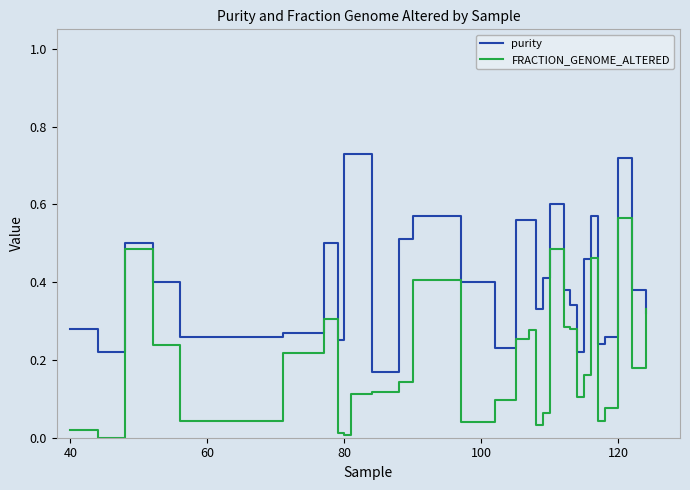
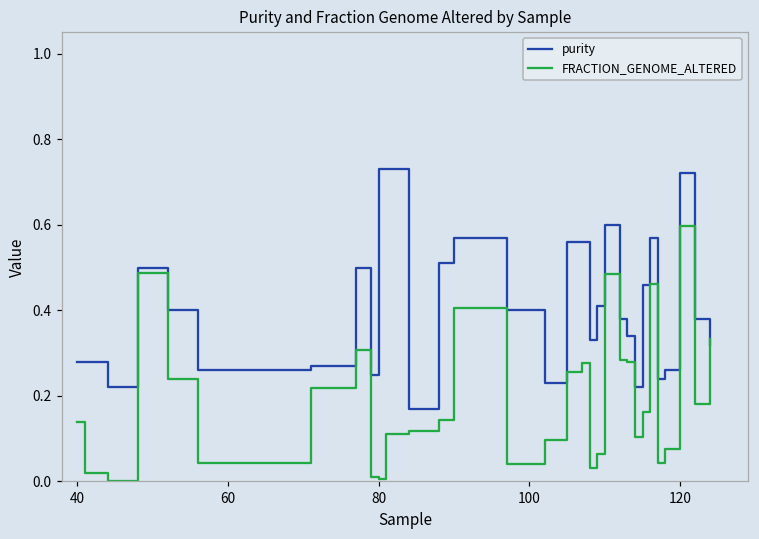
  {
    "purity": {
      "40": 0.28,
      "80": 0.73,
      "120": 0.72
    },
    "FRACTION_GENOME_ALTERED": {
-     "40": 0.02,
+     "40": 0.14,
      "80": 0.01,
-     "120": 0.56
+     "120": 0.60
    }
  }
